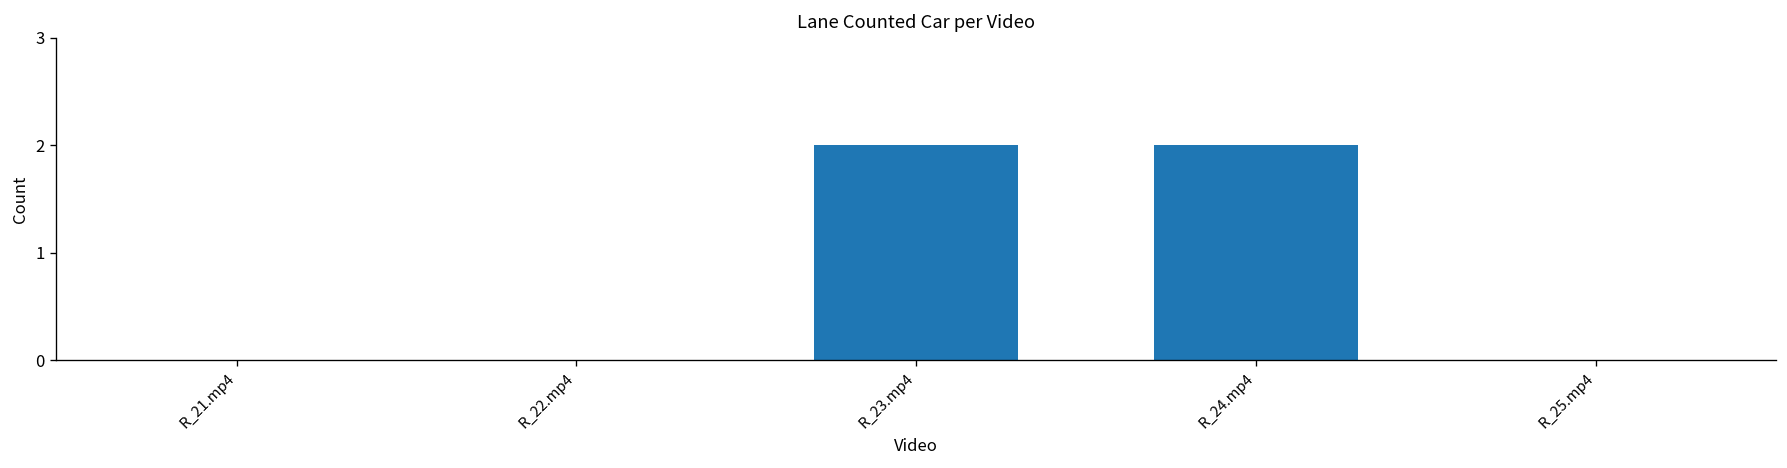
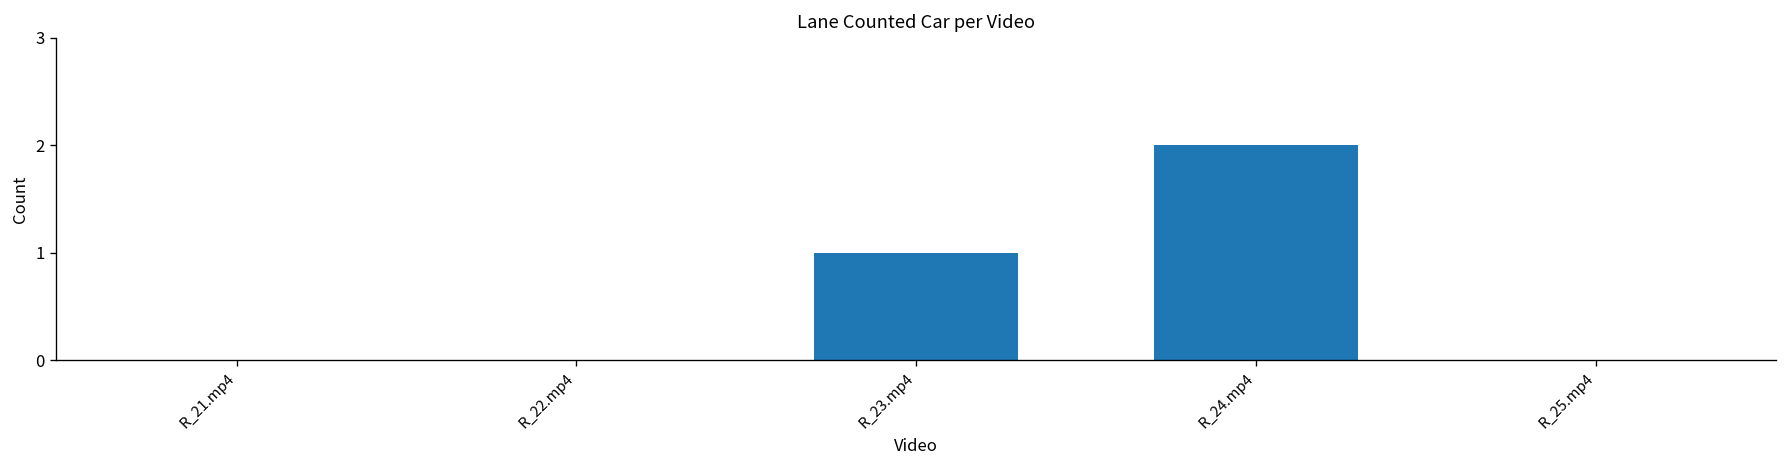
  {
    "R_21.mp4": 0,
    "R_22.mp4": 0,
-   "R_23.mp4": 2,
+   "R_23.mp4": 1,
    "R_24.mp4": 2,
    "R_25.mp4": 0
  }
